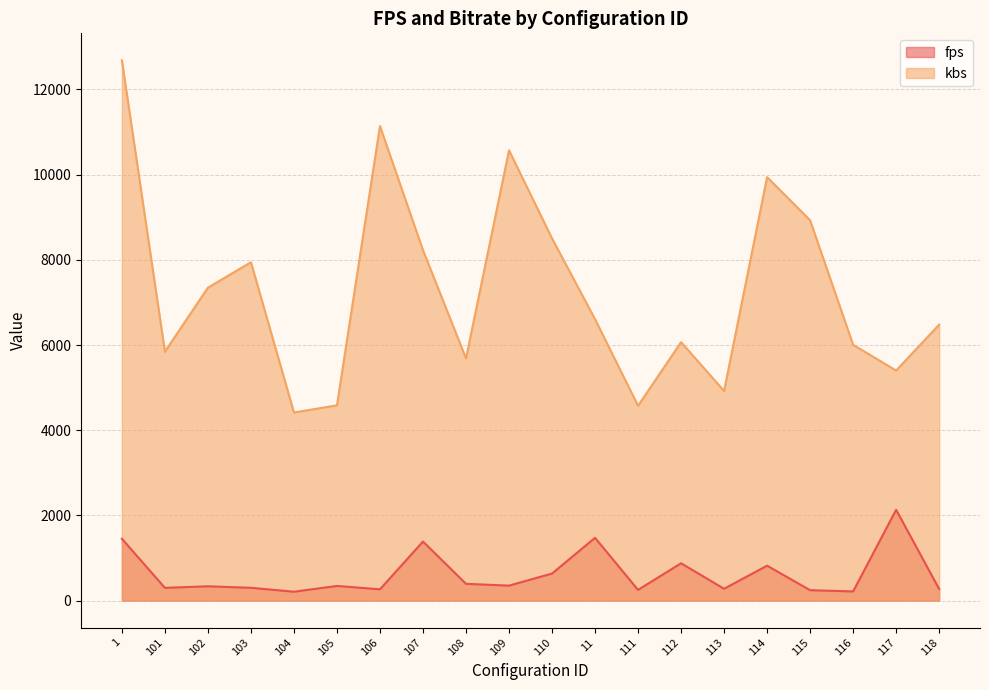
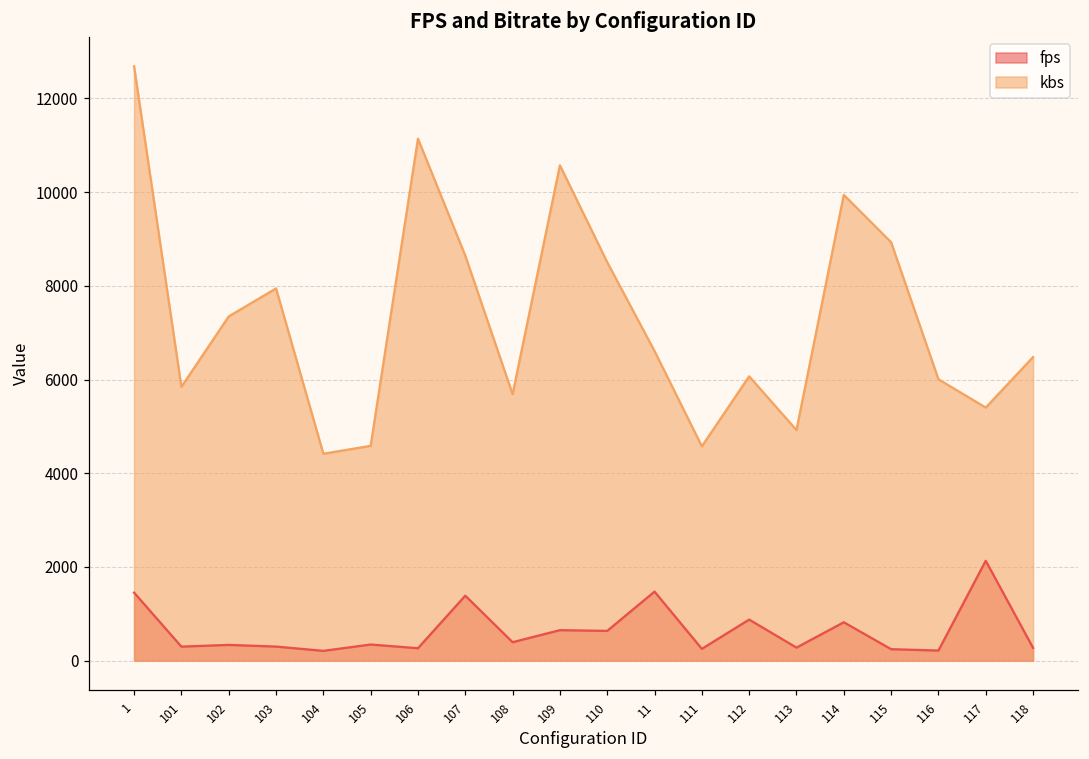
  {
    "fps": {
      "1": 1500,
      "101": 300,
      "102": 300,
      "103": 300,
      "104": 200,
      "105": 300,
      "106": 300,
      "107": 1400,
      "108": 400,
-     "109": 400,
+     "109": 600,
      "110": 600,
      "11": 1500,
      "111": 300,
      "112": 900,
      "113": 300,
      "114": 800,
      "115": 200,
      "116": 200,
      "117": 2100,
      "118": 300
    },
    "kbs": {
      "1": 12700,
      "101": 5800,
      "102": 7300,
      "103": 7900,
      "104": 4400,
      "105": 4600,
      "106": 11100,
-     "107": 8200,
+     "107": 8600,
      "108": 5700,
      "109": 10600,
      "110": 8500,
      "11": 6600,
      "111": 4600,
      "112": 6100,
      "113": 4900,
      "114": 9900,
      "115": 8900,
      "116": 6000,
      "117": 5400,
      "118": 6500
    }
  }
